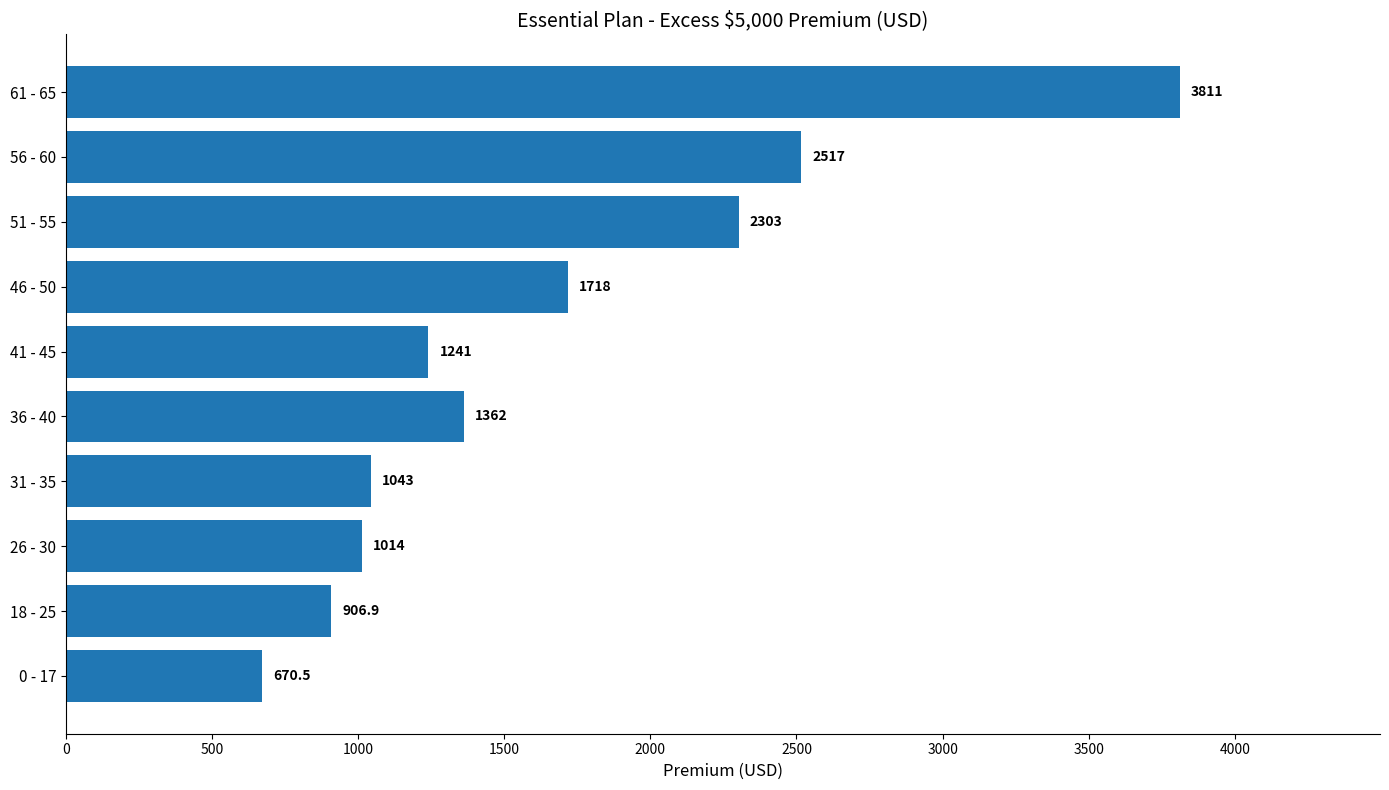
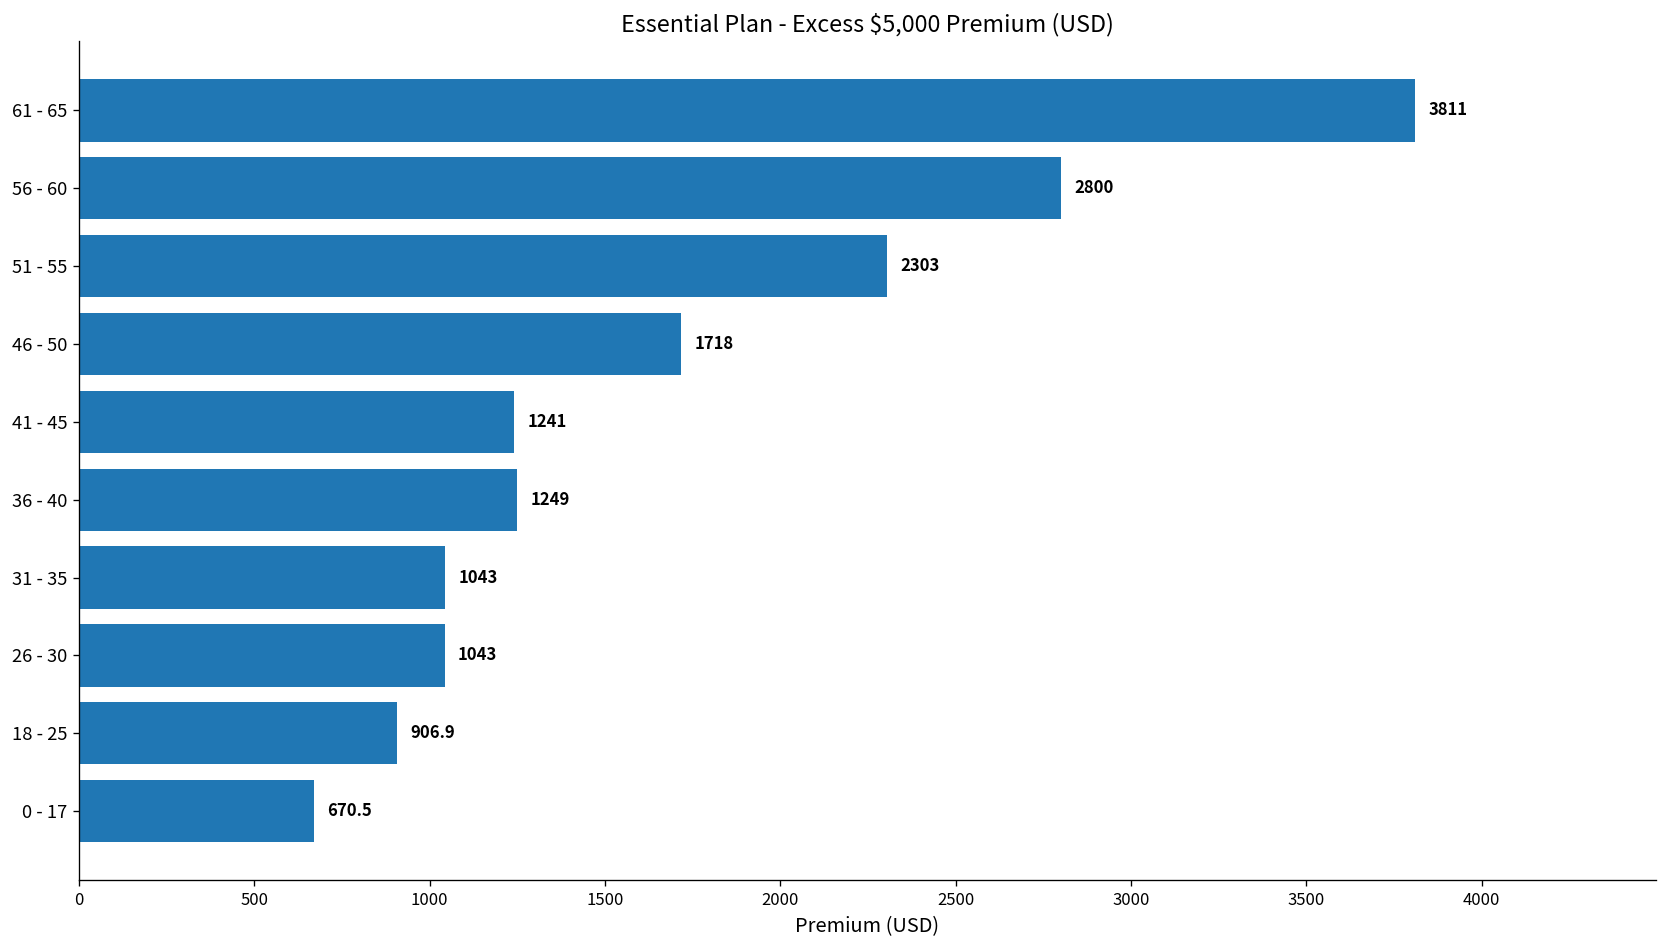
  {
    "61 - 65": 3811,
-   "56 - 60": 2517,
+   "56 - 60": 2800,
    "51 - 55": 2303,
    "46 - 50": 1718,
    "41 - 45": 1241,
-   "36 - 40": 1362,
+   "36 - 40": 1249,
    "31 - 35": 1043,
-   "26 - 30": 1014,
+   "26 - 30": 1043,
    "18 - 25": 906.9,
    "0 - 17": 670.5
  }
